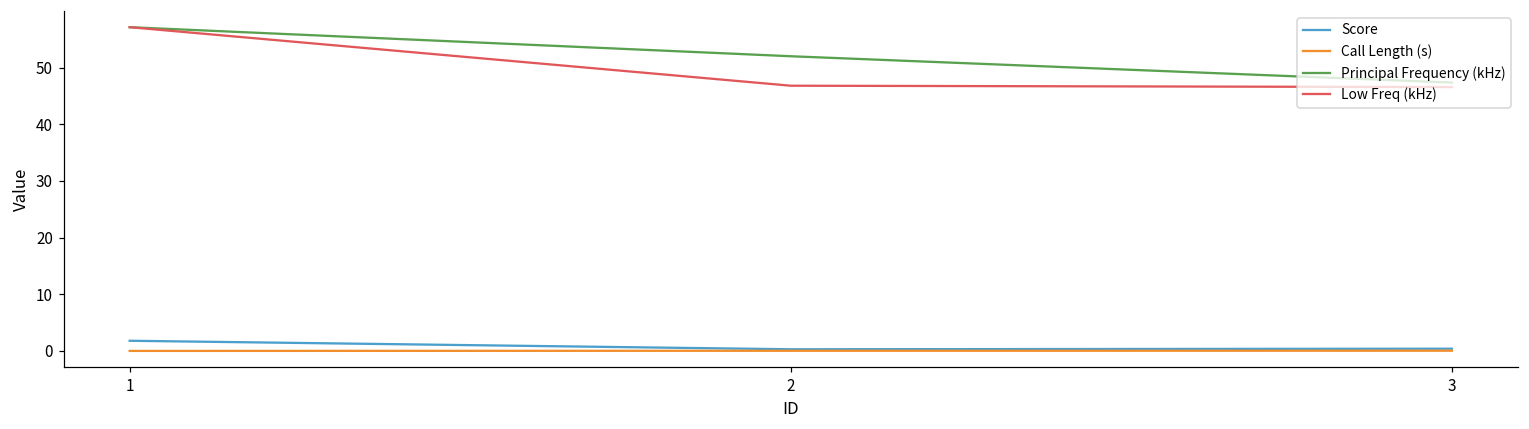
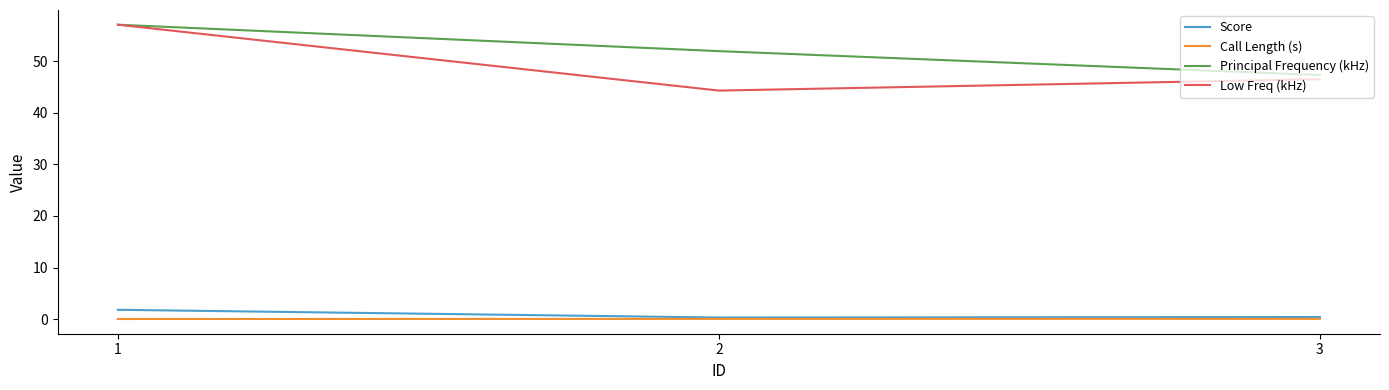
  {
    "Score": {
      "1": 2
    },
    "Call Length (s)": {
      "1": 0
    },
    "Principal Frequency (kHz)": {
      "2": 52
    },
    "Low Freq (kHz)": {
-     "2": 47
+     "2": 44
    }
  }
